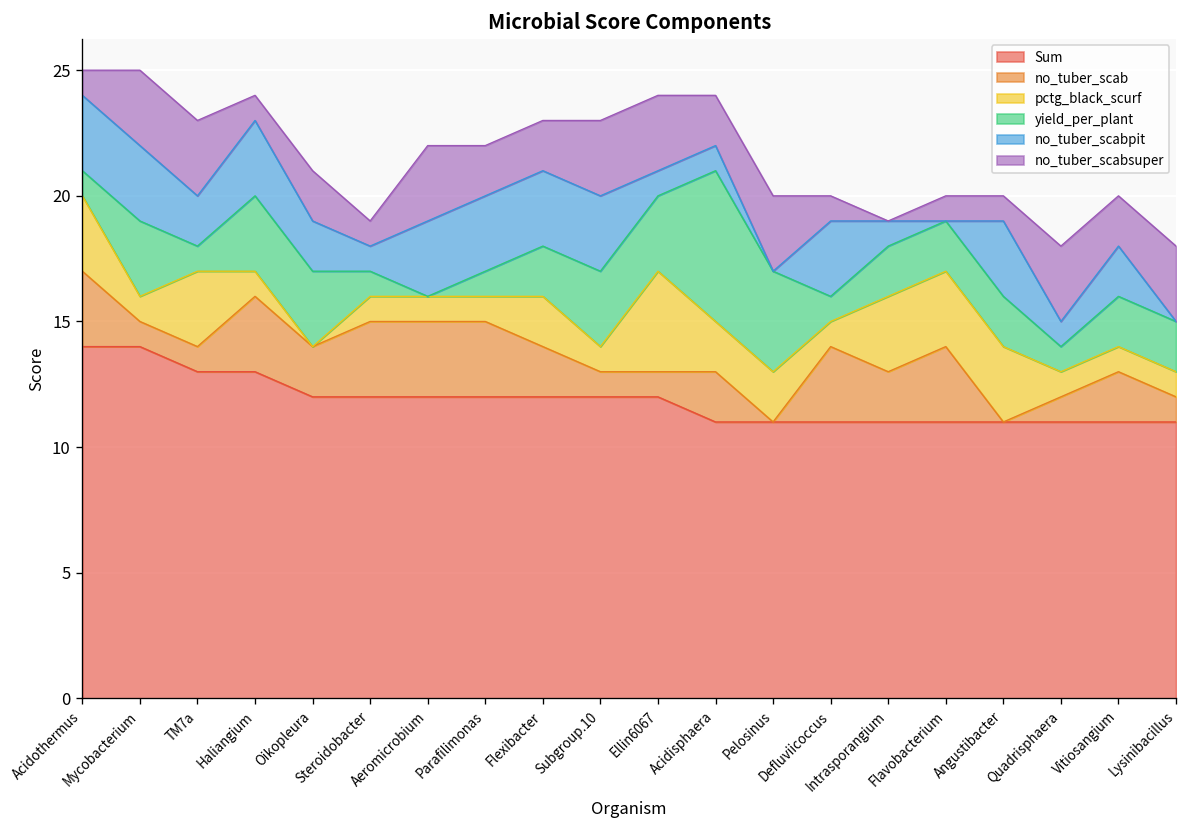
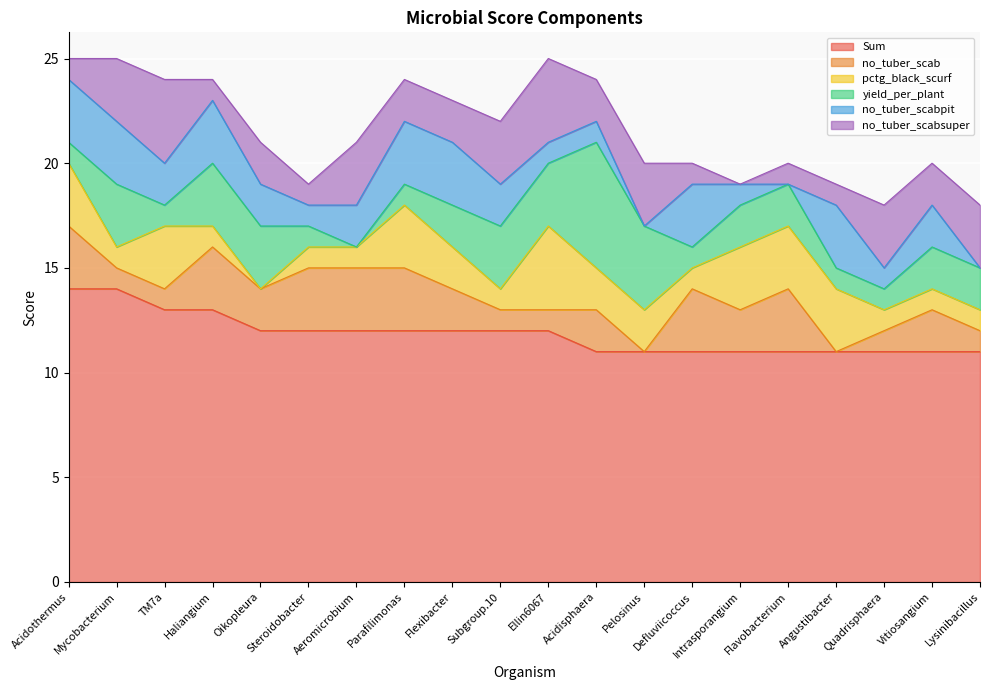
  {
    "pctg_black_scurf": {
      "Acidothermus": 3,
      "Mycobacterium": 1,
      "TM7a": 3,
      "Haliangium": 1,
      "Steroidobacter": 1,
-     "Parafilimonas": 1,
+     "Parafilimonas": 3,
      "Flexibacter": 2,
      "Subgroup.10": 1,
      "Ellin6067": 4,
      "Acidisphaera": 2,
      "Pelosinus": 2,
      "Defluviicoccus": 1,
      "Intrasporangium": 3,
      "Flavobacterium": 3,
      "Angustibacter": 3,
      "Quadrisphaera": 1,
      "Vitiosangium": 1,
      "Lysinibacillus": 1
    },
    "yield_per_plant": {
      "Acidothermus": 1,
      "Mycobacterium": 3,
      "TM7a": 1,
      "Haliangium": 3,
      "Oikopleura": 3,
      "Steroidobacter": 1,
      "Parafilimonas": 1,
      "Flexibacter": 2,
      "Subgroup.10": 3,
      "Ellin6067": 3,
      "Acidisphaera": 6,
      "Defluviicoccus": 1,
      "Intrasporangium": 2,
-     "Angustibacter": 2,
+     "Angustibacter": 1,
      "Quadrisphaera": 1,
      "Vitiosangium": 2
    },
    "no_tuber_scabpit": {
      "Acidothermus": 3,
      "Mycobacterium": 3,
      "TM7a": 2,
      "Haliangium": 3,
      "Oikopleura": 2,
      "Steroidobacter": 1,
-     "Aeromicrobium": 3,
+     "Aeromicrobium": 2,
      "Parafilimonas": 3,
      "Flexibacter": 3,
-     "Subgroup.10": 3,
+     "Subgroup.10": 2,
      "Ellin6067": 1,
      "Acidisphaera": 1,
      "Defluviicoccus": 3,
      "Angustibacter": 3,
      "Quadrisphaera": 1,
      "Vitiosangium": 2
    },
    "no_tuber_scabsuper": {
      "Acidothermus": 1,
      "Mycobacterium": 3,
-     "TM7a": 3,
+     "TM7a": 4,
      "Haliangium": 1,
      "Oikopleura": 2,
      "Steroidobacter": 1,
      "Aeromicrobium": 3,
      "Parafilimonas": 2,
      "Flexibacter": 2,
      "Subgroup.10": 3,
-     "Ellin6067": 3,
+     "Ellin6067": 4,
      "Acidisphaera": 2,
      "Pelosinus": 3,
      "Defluviicoccus": 1,
      "Flavobacterium": 1,
      "Angustibacter": 1,
      "Quadrisphaera": 3,
      "Vitiosangium": 2,
      "Lysinibacillus": 3
    }
  }
